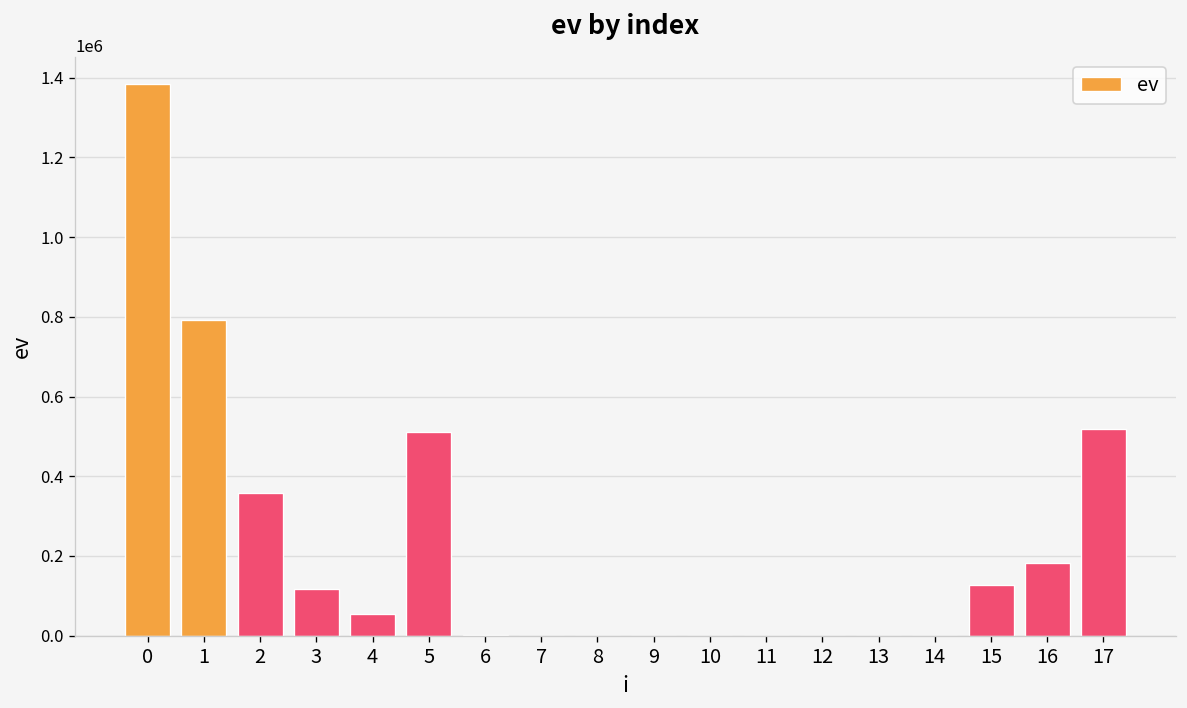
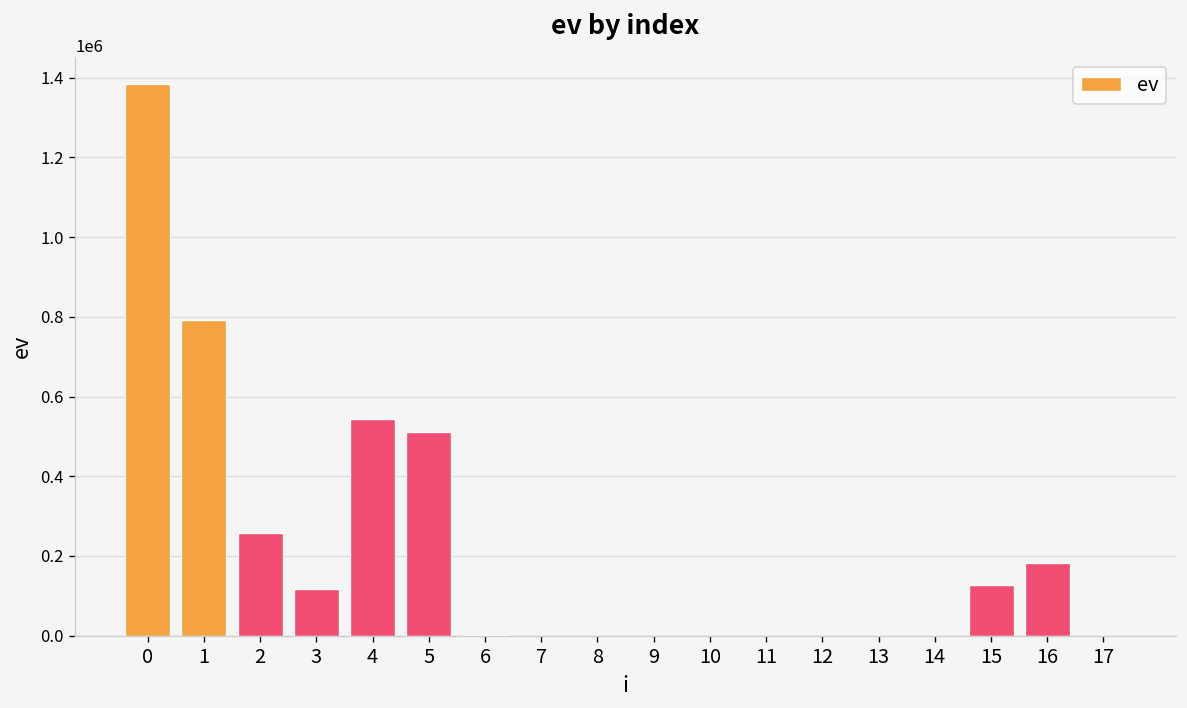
  {
    "0": 1380000,
    "1": 790000,
-   "2": 360000,
+   "2": 260000,
    "3": 120000,
-   "4": 60000,
+   "4": 540000,
    "5": 510000,
    "13": 0,
    "14": 0,
    "15": 130000,
    "16": 180000,
-   "17": 520000
+   "17": 0
  }
